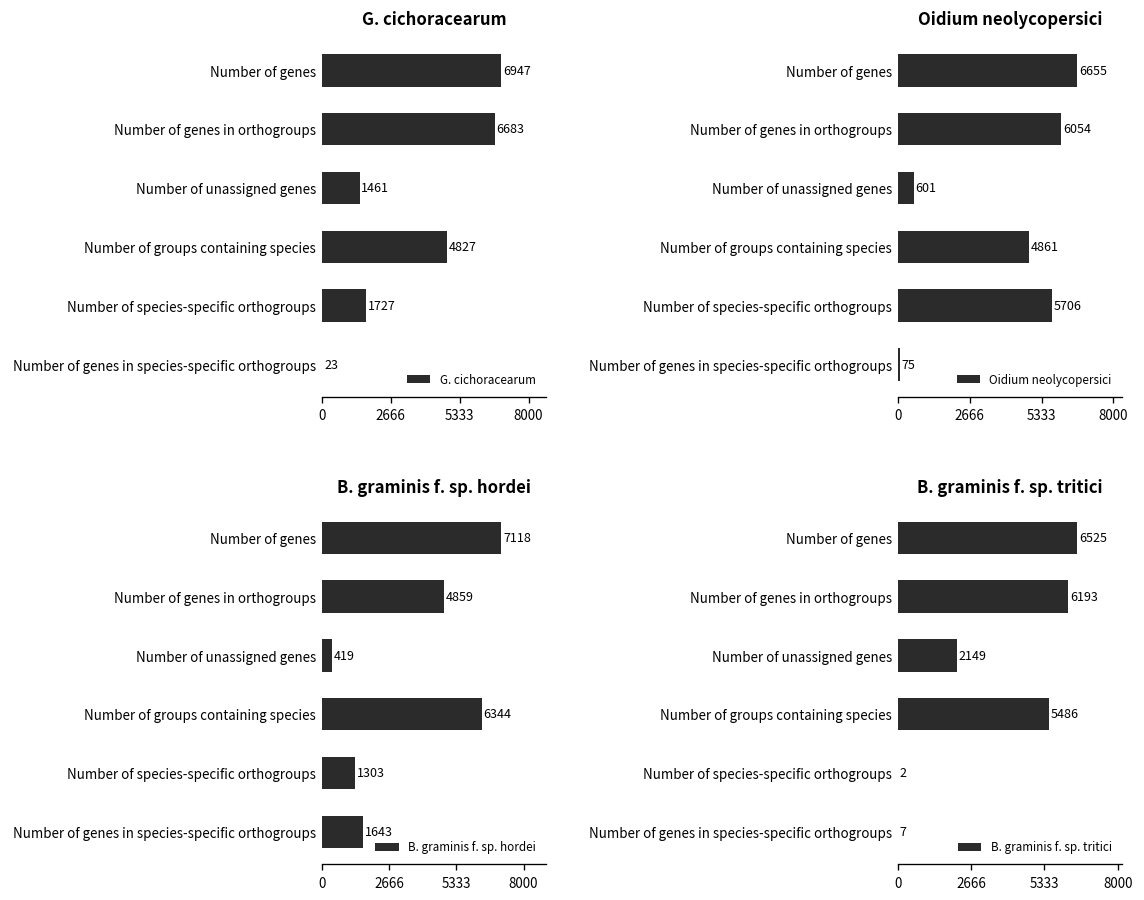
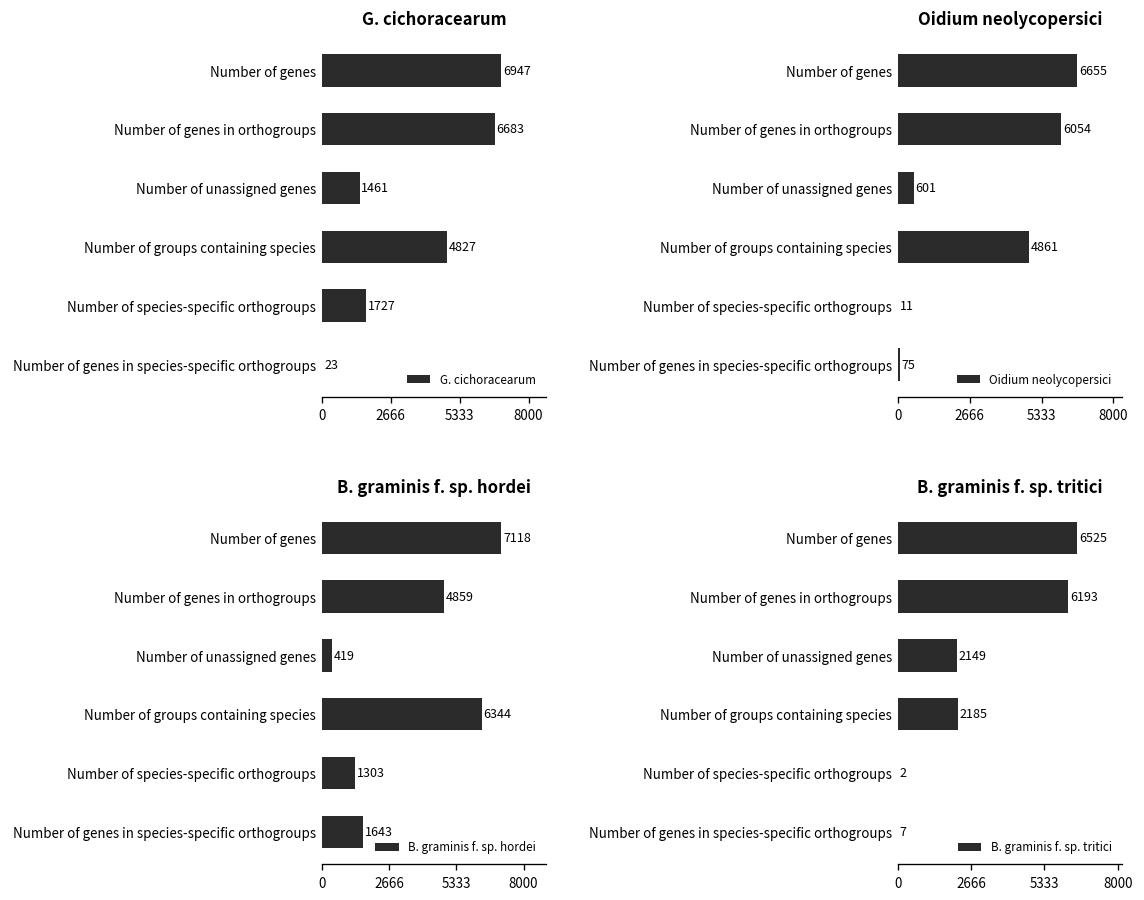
  {
    "G. cichoracearum": {
      "Number of genes": 6947,
      "Number of genes in orthogroups": 6683,
      "Number of unassigned genes": 1461,
      "Number of groups containing species": 4827,
      "Number of species-specific orthogroups": 1727,
      "Number of genes in species-specific orthogroups": 23
    },
    "Oidium neolycopersici": {
      "Number of genes": 6655,
      "Number of genes in orthogroups": 6054,
      "Number of unassigned genes": 601,
      "Number of groups containing species": 4861,
-     "Number of species-specific orthogroups": 5706,
+     "Number of species-specific orthogroups": 11,
      "Number of genes in species-specific orthogroups": 75
    },
    "B. graminis f. sp. hordei": {
      "Number of genes": 7118,
      "Number of genes in orthogroups": 4859,
      "Number of unassigned genes": 419,
      "Number of groups containing species": 6344,
      "Number of species-specific orthogroups": 1303,
      "Number of genes in species-specific orthogroups": 1643
    },
    "B. graminis f. sp. tritici": {
      "Number of genes": 6525,
      "Number of genes in orthogroups": 6193,
      "Number of unassigned genes": 2149,
-     "Number of groups containing species": 5486,
+     "Number of groups containing species": 2185,
      "Number of species-specific orthogroups": 2,
      "Number of genes in species-specific orthogroups": 7
    }
  }
